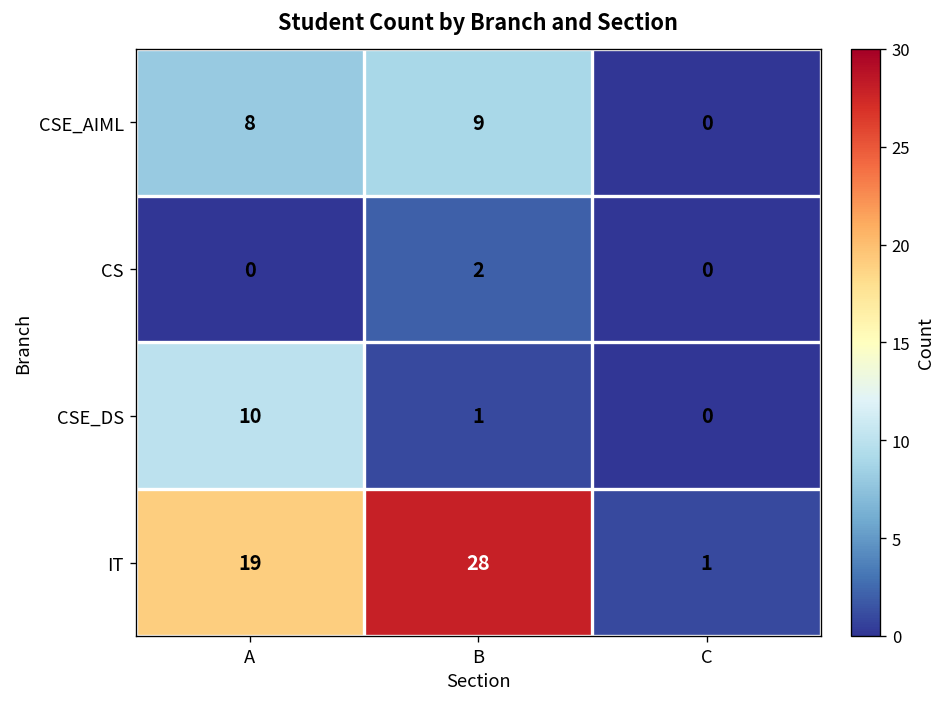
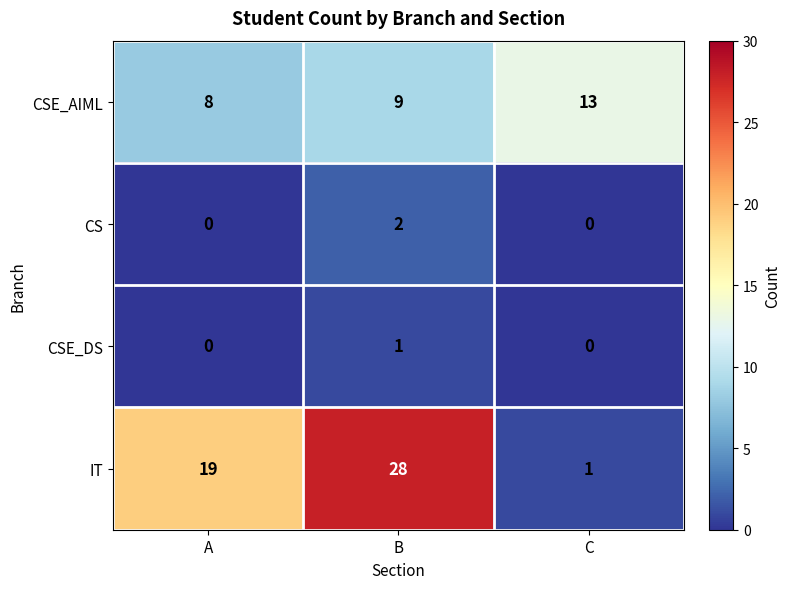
  {
    "CSE_AIML": {
      "A": 8,
      "B": 9,
-     "C": 0
+     "C": 13
    },
    "CS": {
      "A": 0,
      "B": 2,
      "C": 0
    },
    "CSE_DS": {
-     "A": 10,
+     "A": 0,
      "B": 1,
      "C": 0
    },
    "IT": {
      "A": 19,
      "B": 28,
      "C": 1
    }
  }
